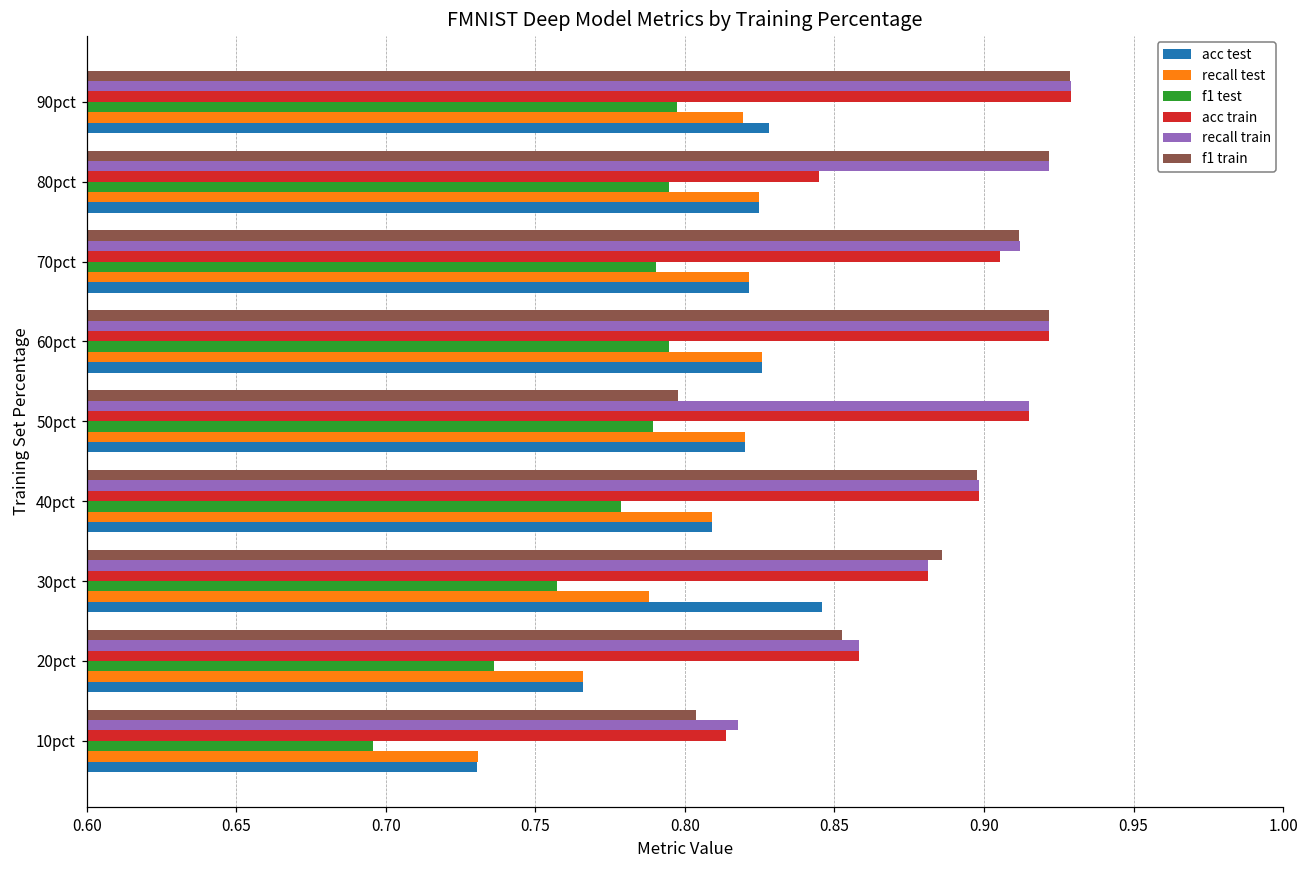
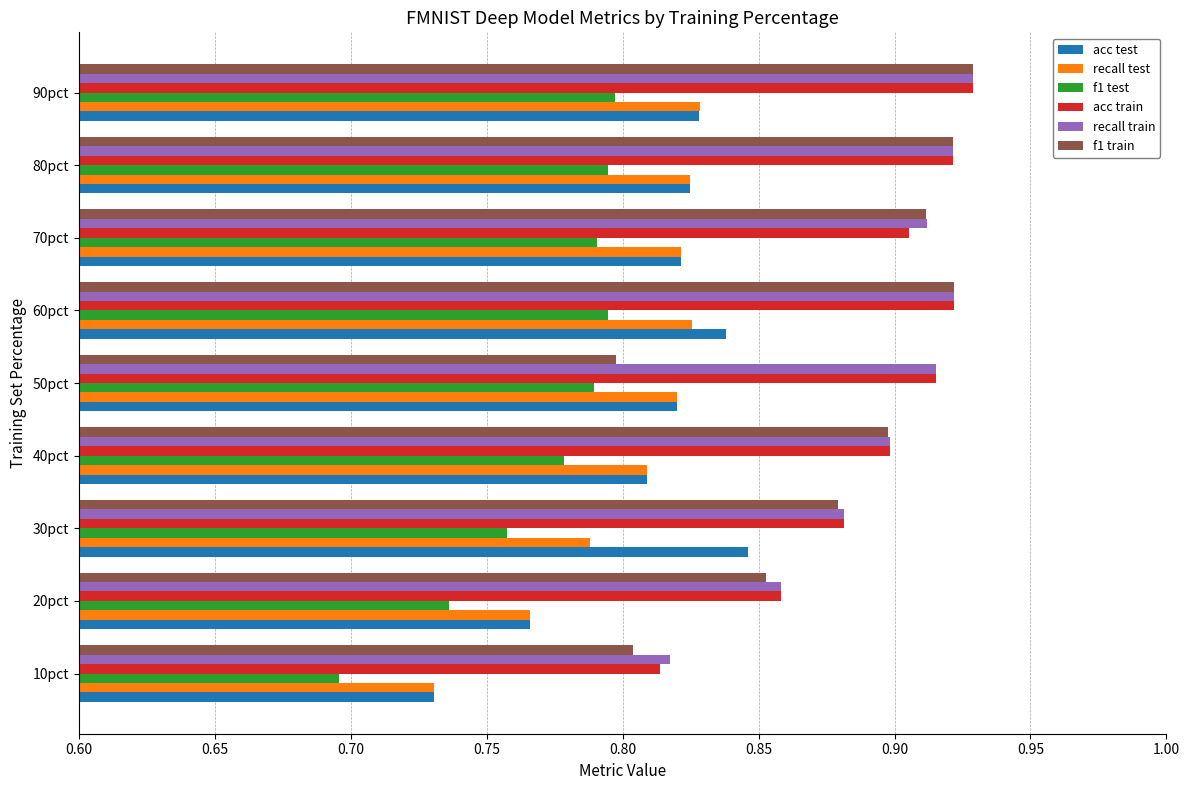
  {
    "acc test": {
      "90pct": 0.828,
      "80pct": 0.825,
      "70pct": 0.821,
-     "60pct": 0.826,
+     "60pct": 0.838,
      "50pct": 0.820,
      "40pct": 0.809,
      "30pct": 0.846,
      "20pct": 0.766,
      "10pct": 0.731
    },
    "recall test": {
-     "90pct": 0.819,
+     "90pct": 0.828,
      "80pct": 0.825,
      "70pct": 0.821,
      "60pct": 0.826,
      "50pct": 0.820,
      "40pct": 0.809,
      "30pct": 0.788,
      "20pct": 0.766,
      "10pct": 0.731
    },
    "f1 test": {
      "90pct": 0.797,
      "80pct": 0.795,
      "70pct": 0.791,
      "60pct": 0.795,
      "50pct": 0.789,
      "40pct": 0.779,
      "30pct": 0.757,
      "20pct": 0.736,
      "10pct": 0.696
    },
    "acc train": {
      "90pct": 0.929,
-     "80pct": 0.845,
+     "80pct": 0.922,
      "70pct": 0.905,
      "60pct": 0.922,
      "50pct": 0.915,
      "40pct": 0.898,
      "30pct": 0.881,
      "20pct": 0.858,
      "10pct": 0.814
    },
    "recall train": {
      "90pct": 0.929,
      "80pct": 0.922,
      "70pct": 0.912,
      "60pct": 0.922,
      "50pct": 0.915,
      "40pct": 0.898,
      "30pct": 0.881,
      "20pct": 0.858,
      "10pct": 0.818
    },
    "f1 train": {
      "90pct": 0.929,
      "80pct": 0.922,
      "70pct": 0.912,
      "60pct": 0.922,
      "50pct": 0.798,
      "40pct": 0.898,
-     "30pct": 0.886,
+     "30pct": 0.879,
      "20pct": 0.853,
      "10pct": 0.804
    }
  }
